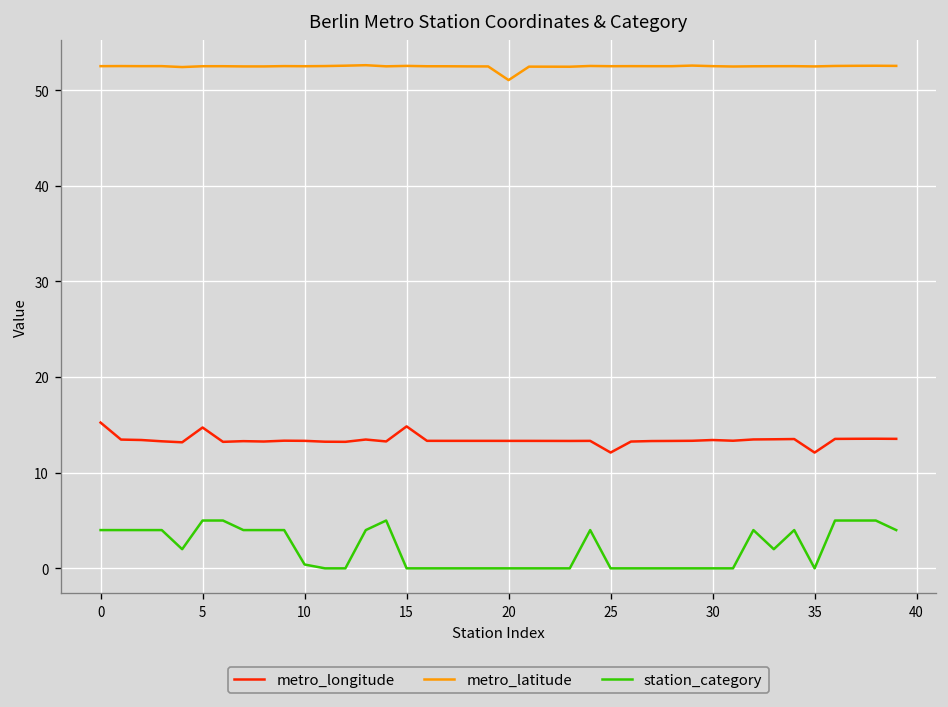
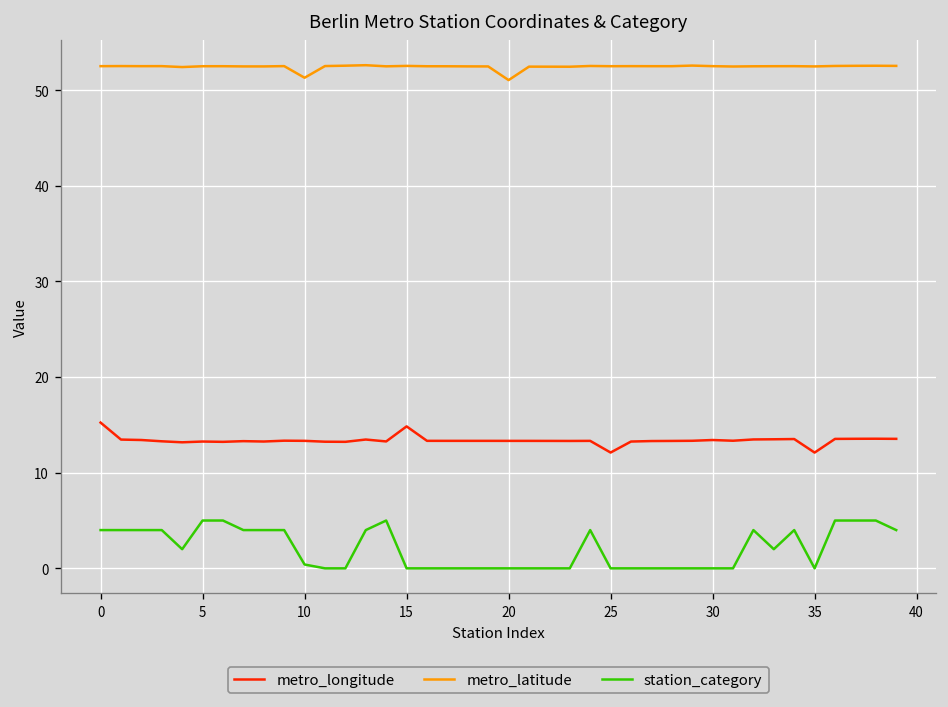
  {
    "metro_longitude": {
      "0": 15,
-     "5": 15,
+     "5": 13,
      "10": 13,
      "15": 15,
      "20": 13,
      "25": 12,
      "30": 13,
      "35": 12
    },
    "metro_latitude": {
      "0": 53,
      "5": 53,
-     "10": 53,
+     "10": 51,
      "15": 53,
      "20": 51,
      "25": 53,
      "30": 53,
      "35": 52
    },
    "station_category": {
      "0": 4,
      "5": 5,
      "10": 0,
      "15": 0,
      "20": 0,
      "25": 0,
      "30": 0,
      "35": 0
    }
  }
